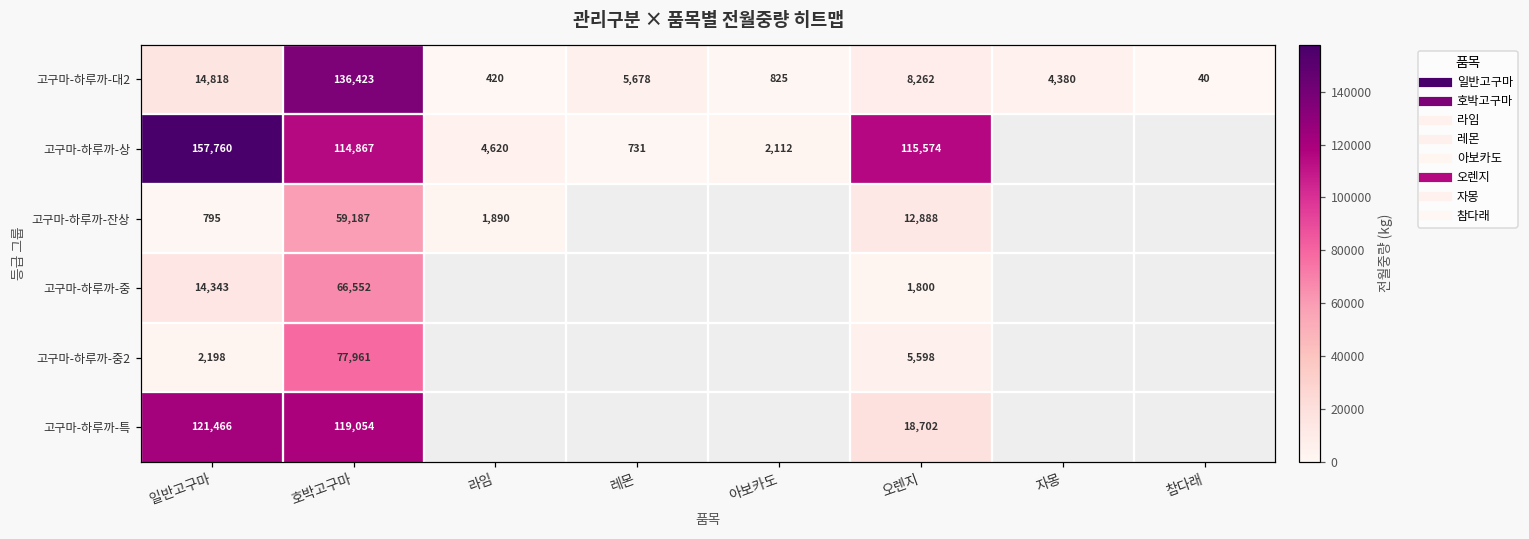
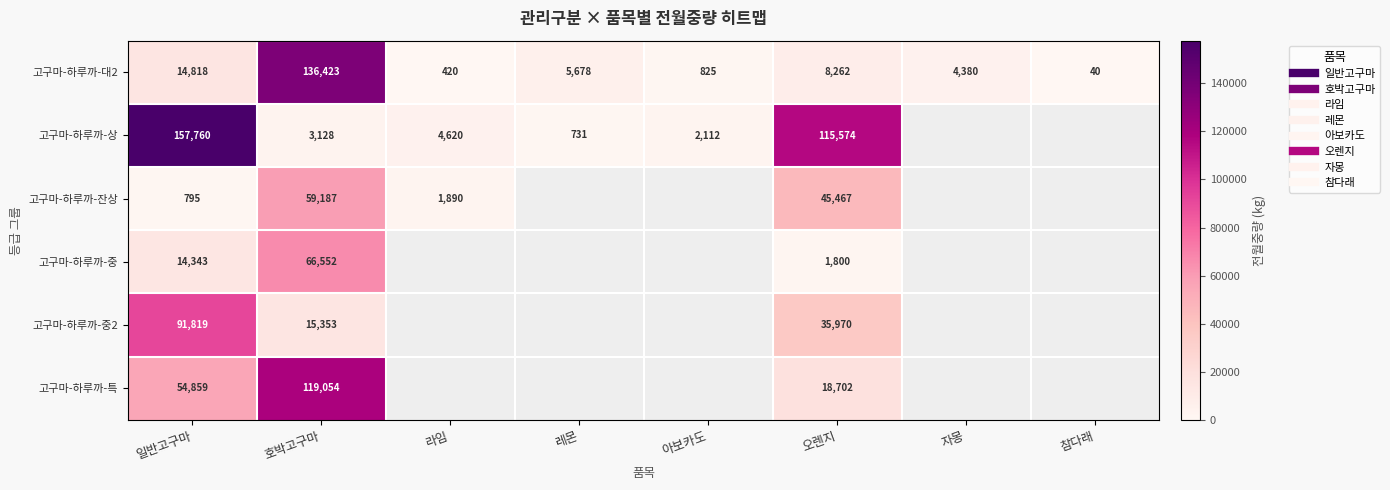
  {
    "고구마-하루까-대2": {
      "일반고구마": "14,818",
      "호박고구마": "136,423",
      "라임": "420",
      "레몬": "5,678",
      "아보카도": "825",
      "오렌지": "8,262",
      "자몽": "4,380",
      "참다래": "40"
    },
    "고구마-하루까-상": {
      "일반고구마": "157,760",
-     "호박고구마": "114,867",
+     "호박고구마": "3,128",
      "라임": "4,620",
      "레몬": "731",
      "아보카도": "2,112",
      "오렌지": "115,574"
    },
    "고구마-하루까-잔상": {
      "일반고구마": "795",
      "호박고구마": "59,187",
      "라임": "1,890",
-     "오렌지": "12,888"
+     "오렌지": "45,467"
    },
    "고구마-하루까-중": {
      "일반고구마": "14,343",
      "호박고구마": "66,552",
      "오렌지": "1,800"
    },
    "고구마-하루까-중2": {
-     "일반고구마": "2,198",
-     "호박고구마": "77,961",
-     "오렌지": "5,598"
+     "일반고구마": "91,819",
+     "호박고구마": "15,353",
+     "오렌지": "35,970"
    },
    "고구마-하루까-특": {
-     "일반고구마": "121,466",
+     "일반고구마": "54,859",
      "호박고구마": "119,054",
      "오렌지": "18,702"
    }
  }
